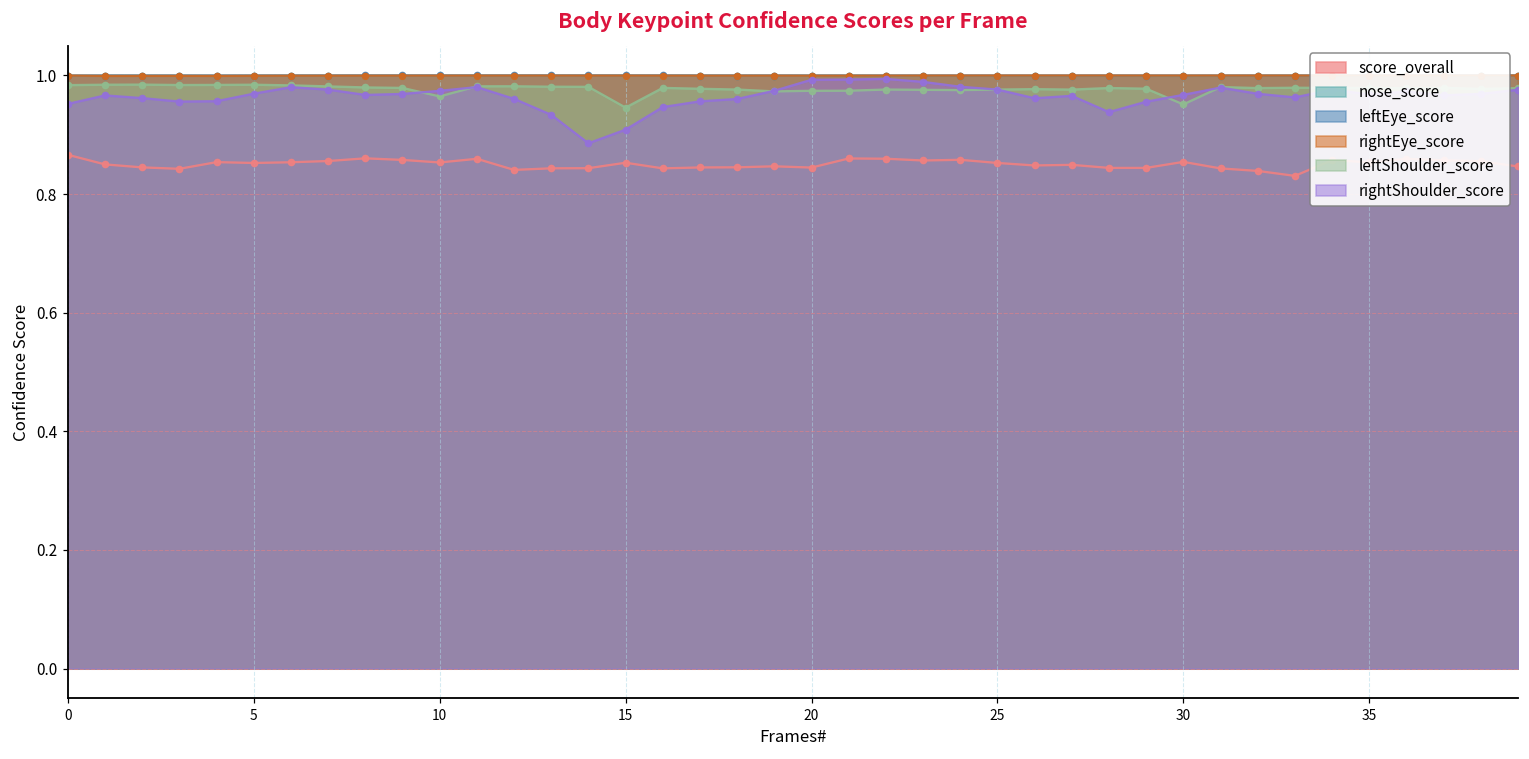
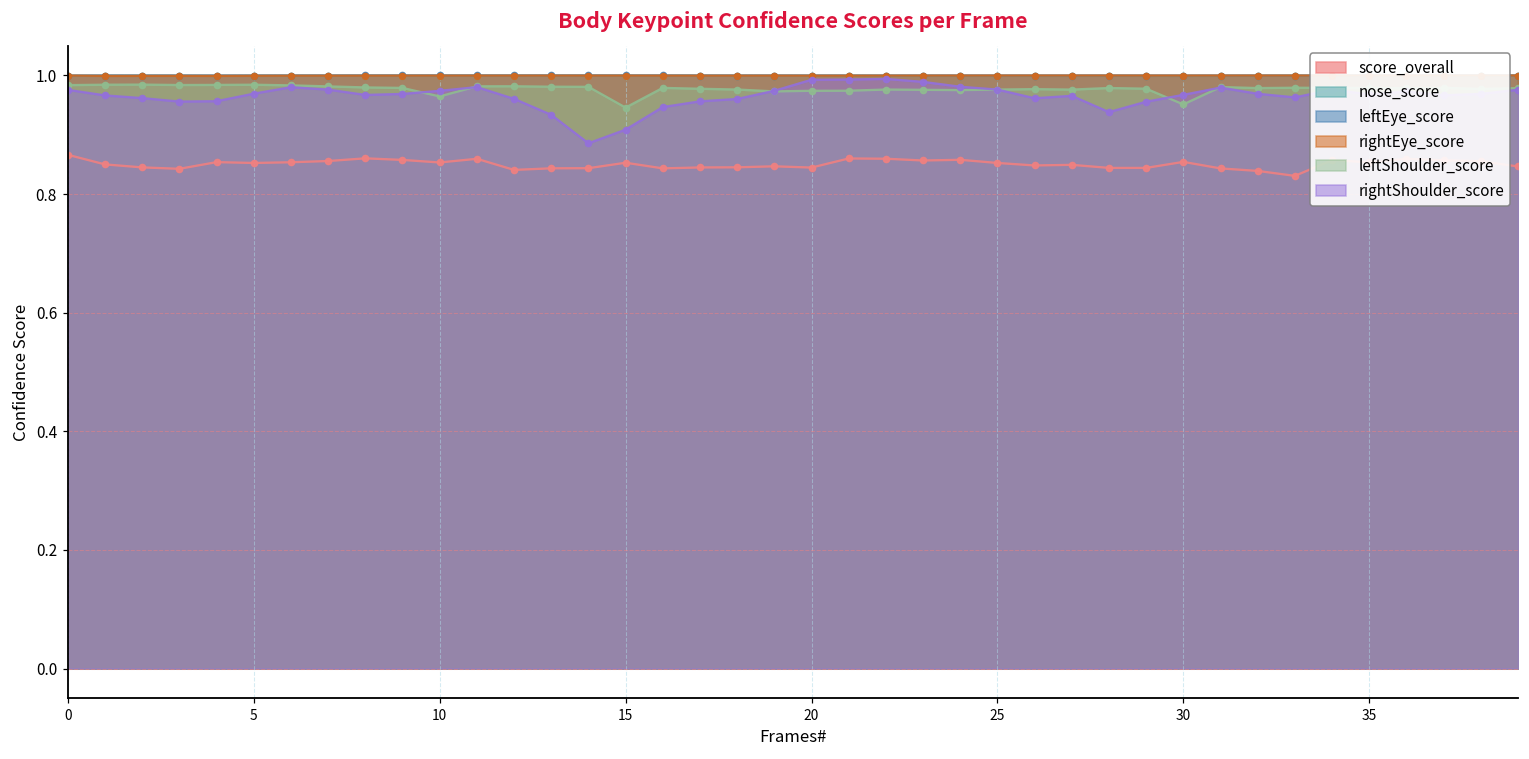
  {
    "leftShoulder_score": {
      "0": 0.98,
      "5": 0.98,
      "10": 0.96,
      "15": 0.95,
      "20": 0.97,
      "30": 0.95
    },
    "rightShoulder_score": {
-     "0": 0.95,
+     "0": 0.98,
      "5": 0.97,
      "10": 0.97,
      "15": 0.91,
      "20": 0.99,
      "30": 0.97
    }
  }
